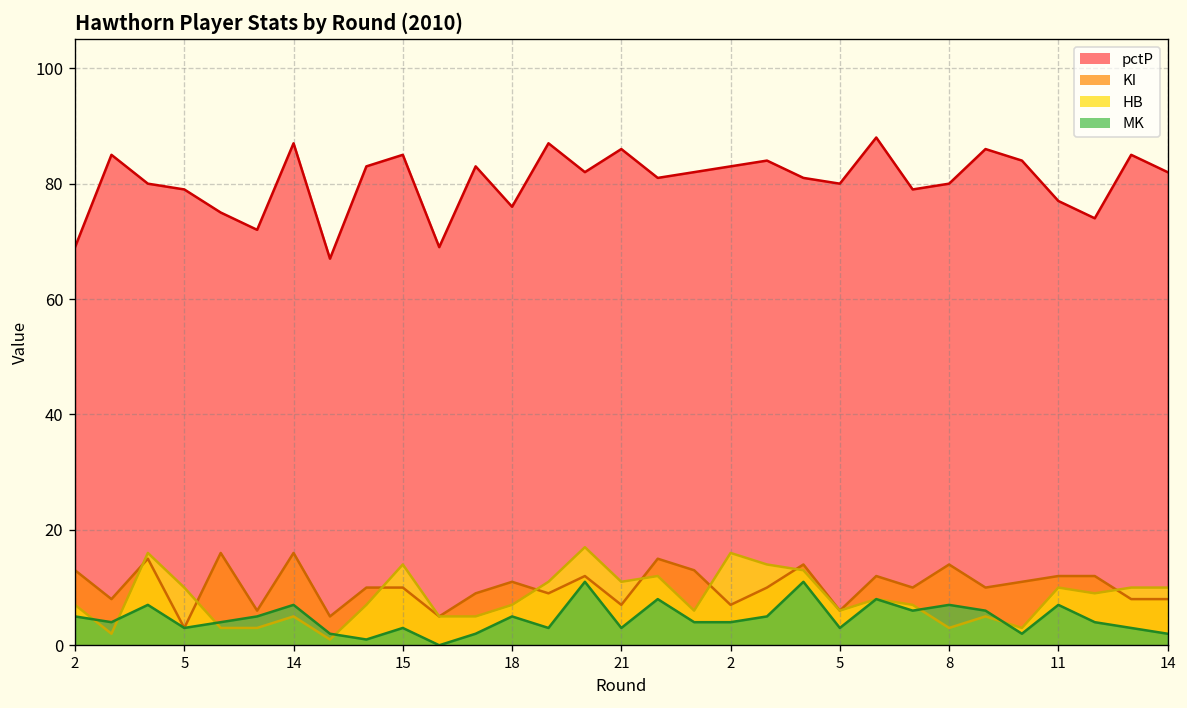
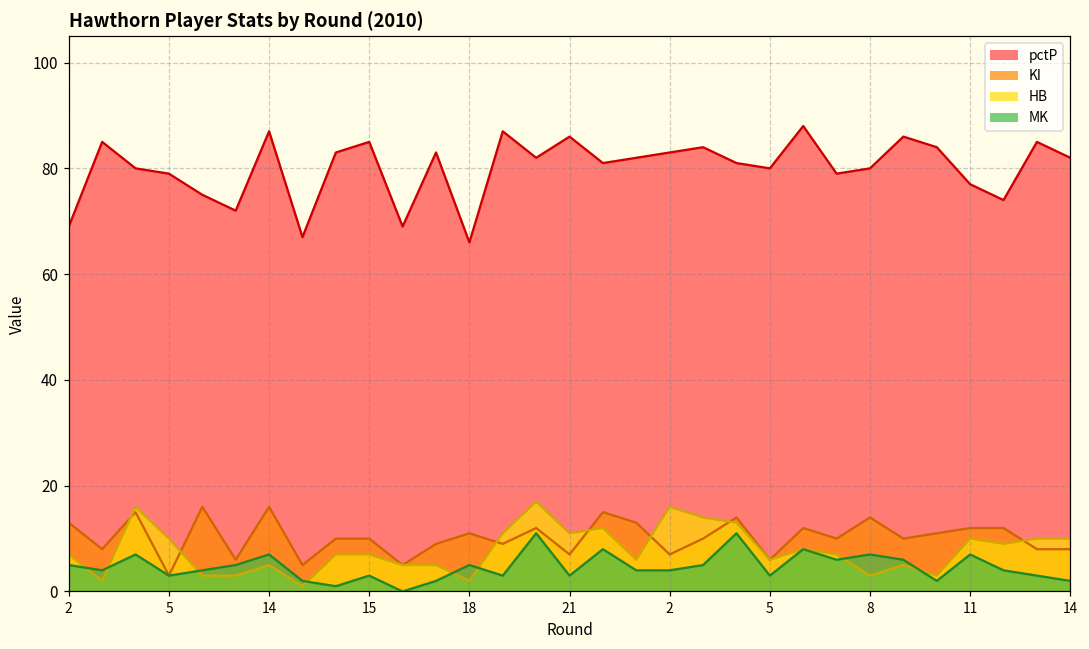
  {
    "pctP": {
      "15": 85,
-     "18": 76,
+     "18": 66,
      "21": 86
    },
    "KI": {
      "15": 10,
      "18": 11,
      "21": 7
    },
    "HB": {
-     "15": 14,
-     "18": 7,
+     "15": 7,
+     "18": 2,
      "21": 11
    },
    "MK": {
      "15": 3,
      "18": 5,
      "21": 3
    }
  }
